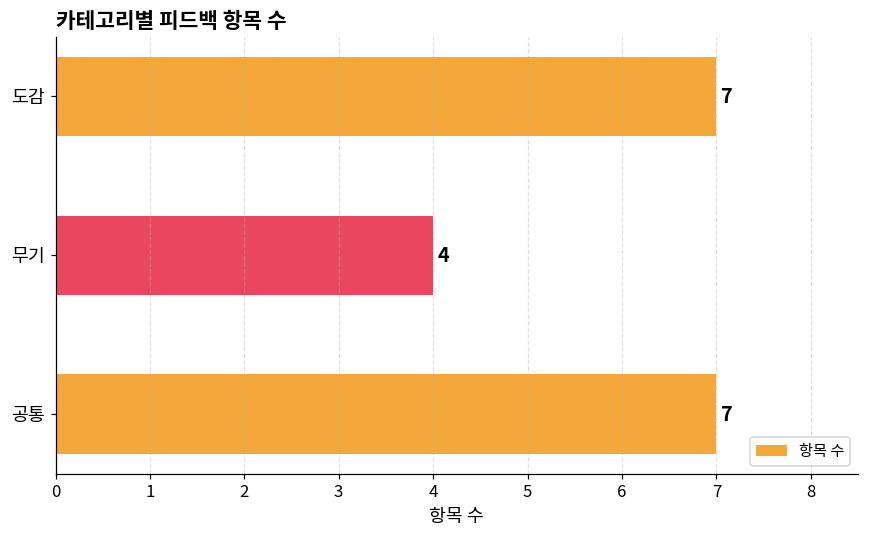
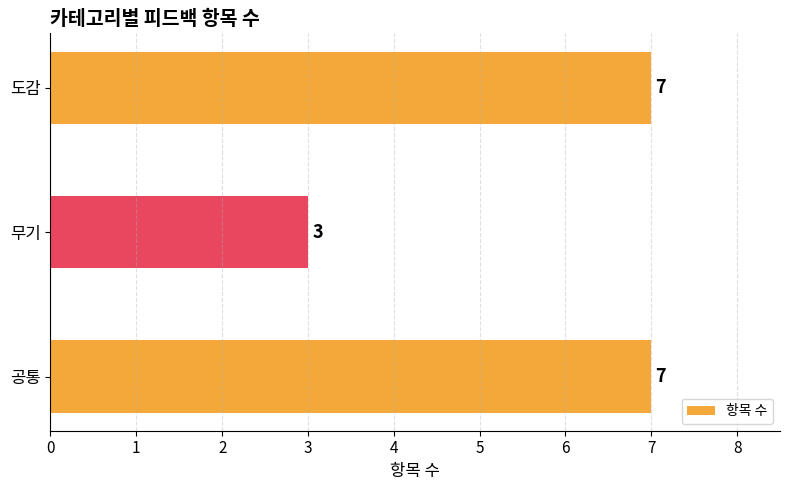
  {
    "도감": 7,
-   "무기": 4,
+   "무기": 3,
    "공통": 7
  }
